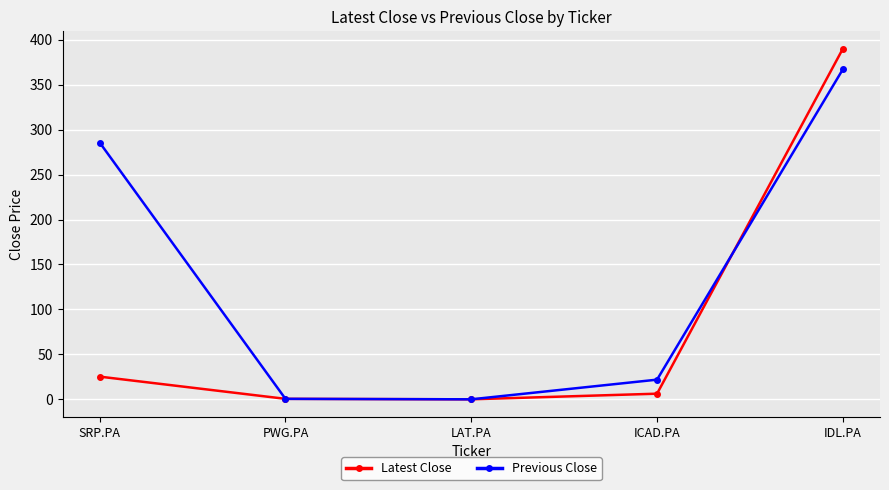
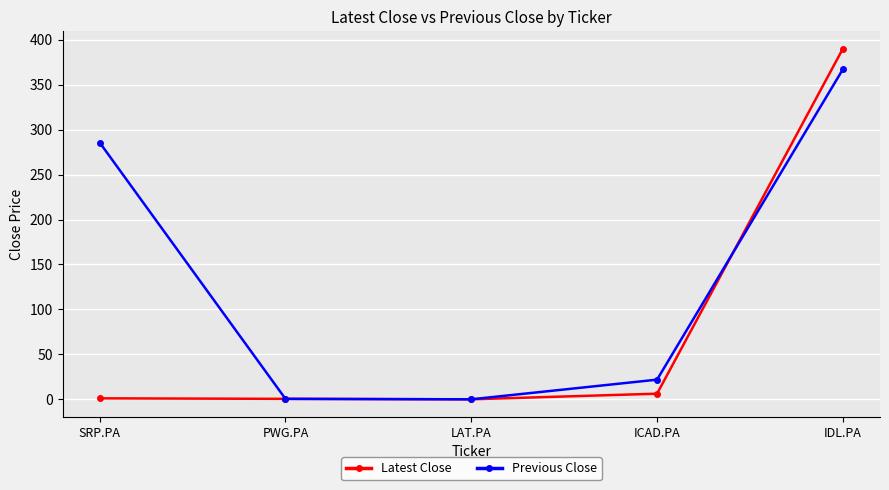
  {
    "Latest Close": {
-     "SRP.PA": 30,
+     "SRP.PA": 0,
      "ICAD.PA": 10,
      "IDL.PA": 390
    },
    "Previous Close": {
      "SRP.PA": 290,
      "ICAD.PA": 20,
      "IDL.PA": 370
    }
  }
